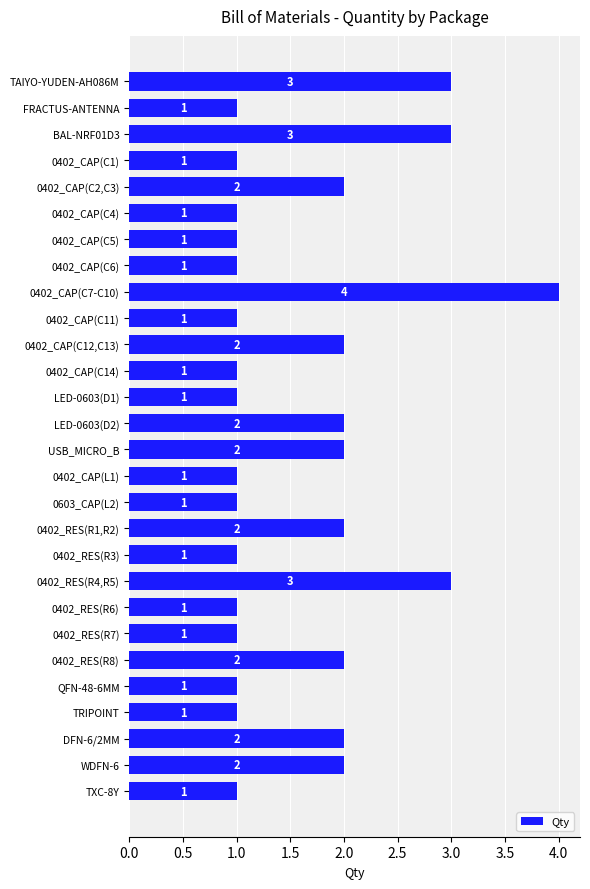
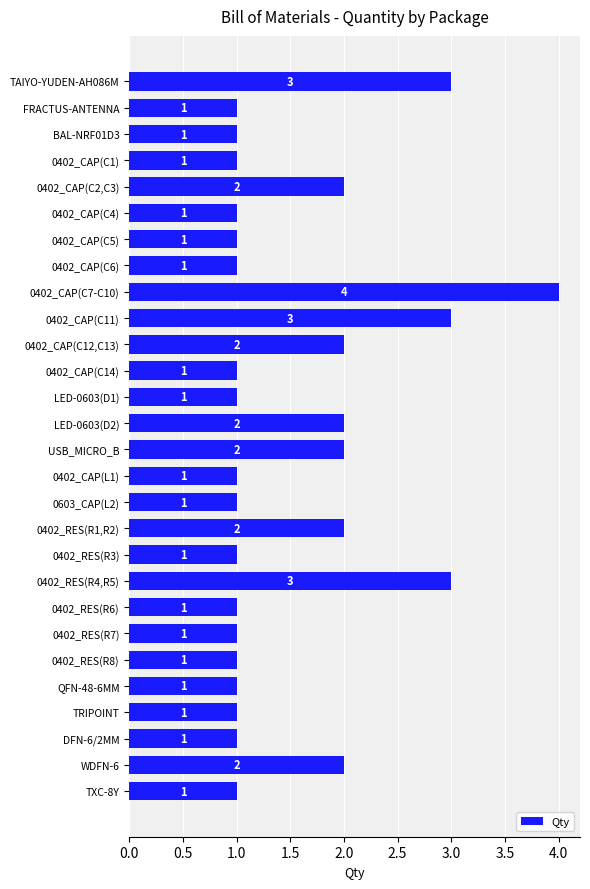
  {
    "TAIYO-YUDEN-AH086M": 3,
    "FRACTUS-ANTENNA": 1,
-   "BAL-NRF01D3": 3,
+   "BAL-NRF01D3": 1,
    "0402_CAP(C1)": 1,
    "0402_CAP(C2,C3)": 2,
    "0402_CAP(C4)": 1,
    "0402_CAP(C5)": 1,
    "0402_CAP(C6)": 1,
    "0402_CAP(C7-C10)": 4,
-   "0402_CAP(C11)": 1,
+   "0402_CAP(C11)": 3,
    "0402_CAP(C12,C13)": 2,
    "0402_CAP(C14)": 1,
    "LED-0603(D1)": 1,
    "LED-0603(D2)": 2,
    "USB_MICRO_B": 2,
    "0402_CAP(L1)": 1,
    "0603_CAP(L2)": 1,
    "0402_RES(R1,R2)": 2,
    "0402_RES(R3)": 1,
    "0402_RES(R4,R5)": 3,
    "0402_RES(R6)": 1,
    "0402_RES(R7)": 1,
-   "0402_RES(R8)": 2,
+   "0402_RES(R8)": 1,
    "QFN-48-6MM": 1,
    "TRIPOINT": 1,
-   "DFN-6/2MM": 2,
+   "DFN-6/2MM": 1,
    "WDFN-6": 2,
    "TXC-8Y": 1
  }
